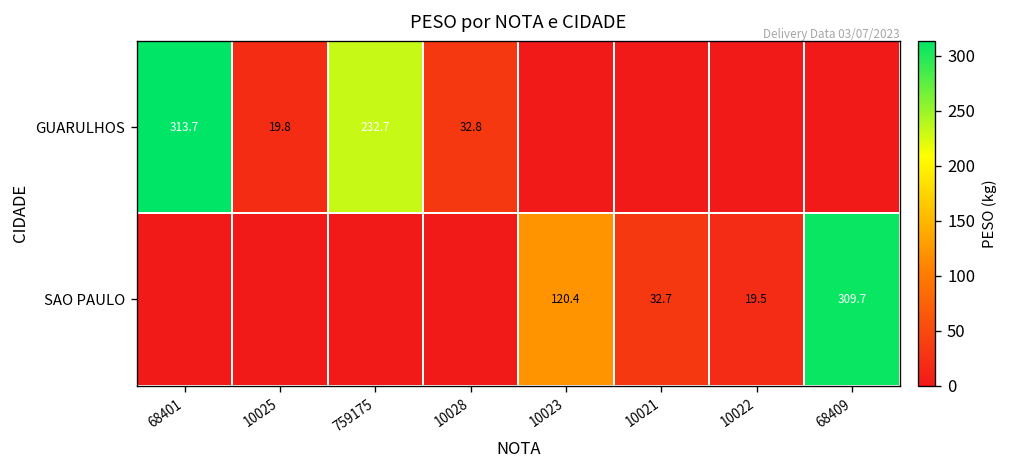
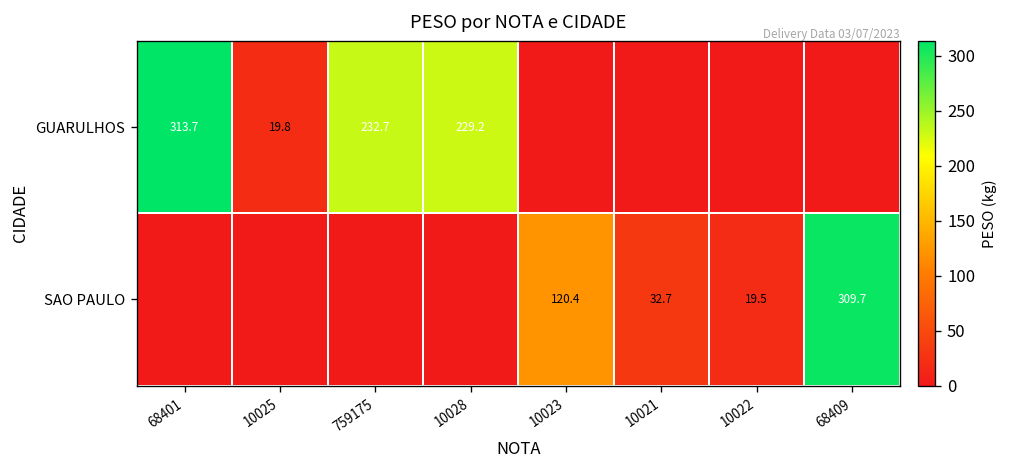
  {
    "GUARULHOS": {
      "68401": 313.7,
      "10025": 19.8,
      "759175": 232.7,
-     "10028": 32.8
+     "10028": 229.2
    },
    "SAO PAULO": {
      "10023": 120.4,
      "10021": 32.7,
      "10022": 19.5,
      "68409": 309.7
    }
  }
